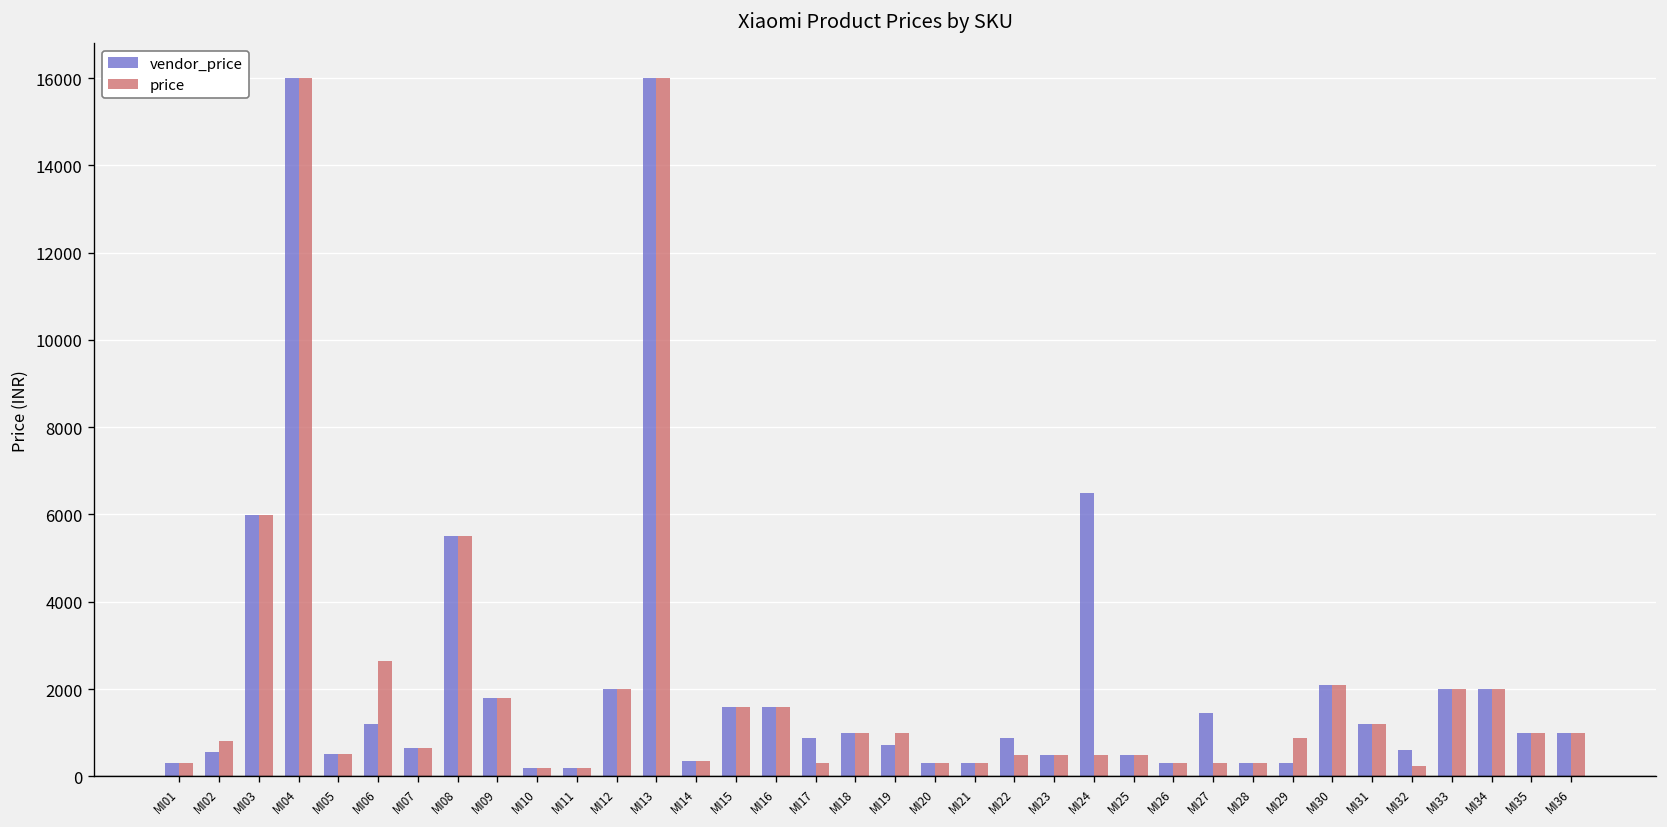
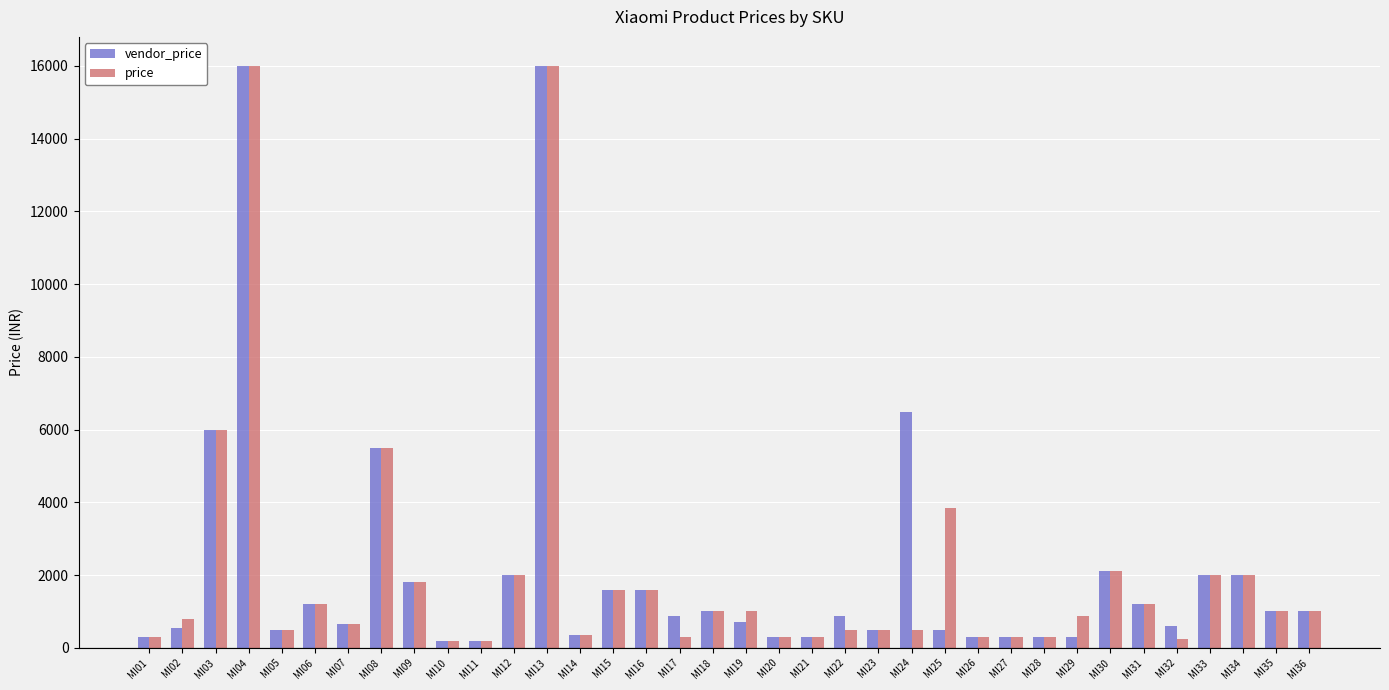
  {
    "vendor_price": {
      "MI01": 300,
      "MI02": 600,
      "MI03": 6000,
      "MI04": 16000,
      "MI05": 500,
      "MI06": 1200,
      "MI07": 600,
      "MI08": 5500,
      "MI09": 1800,
      "MI10": 200,
      "MI11": 200,
      "MI12": 2000,
      "MI13": 16000,
      "MI14": 300,
      "MI15": 1600,
      "MI16": 1600,
      "MI17": 900,
      "MI18": 1000,
      "MI19": 700,
      "MI20": 300,
      "MI21": 300,
      "MI22": 900,
      "MI23": 500,
      "MI24": 6500,
      "MI25": 500,
      "MI26": 300,
-     "MI27": 1400,
+     "MI27": 300,
      "MI28": 300,
      "MI29": 300,
      "MI30": 2100,
      "MI31": 1200,
      "MI32": 600,
      "MI33": 2000,
      "MI34": 2000,
      "MI35": 1000,
      "MI36": 1000
    },
    "price": {
      "MI01": 300,
      "MI02": 800,
      "MI03": 6000,
      "MI04": 16000,
      "MI05": 500,
-     "MI06": 2600,
+     "MI06": 1200,
      "MI07": 600,
      "MI08": 5500,
      "MI09": 1800,
      "MI10": 200,
      "MI11": 200,
      "MI12": 2000,
      "MI13": 16000,
      "MI14": 300,
      "MI15": 1600,
      "MI16": 1600,
      "MI17": 300,
      "MI18": 1000,
      "MI19": 1000,
      "MI20": 300,
      "MI21": 300,
      "MI22": 500,
      "MI23": 500,
      "MI24": 500,
-     "MI25": 500,
+     "MI25": 3900,
      "MI26": 300,
      "MI27": 300,
      "MI28": 300,
      "MI29": 900,
      "MI30": 2100,
      "MI31": 1200,
      "MI32": 200,
      "MI33": 2000,
      "MI34": 2000,
      "MI35": 1000,
      "MI36": 1000
    }
  }
